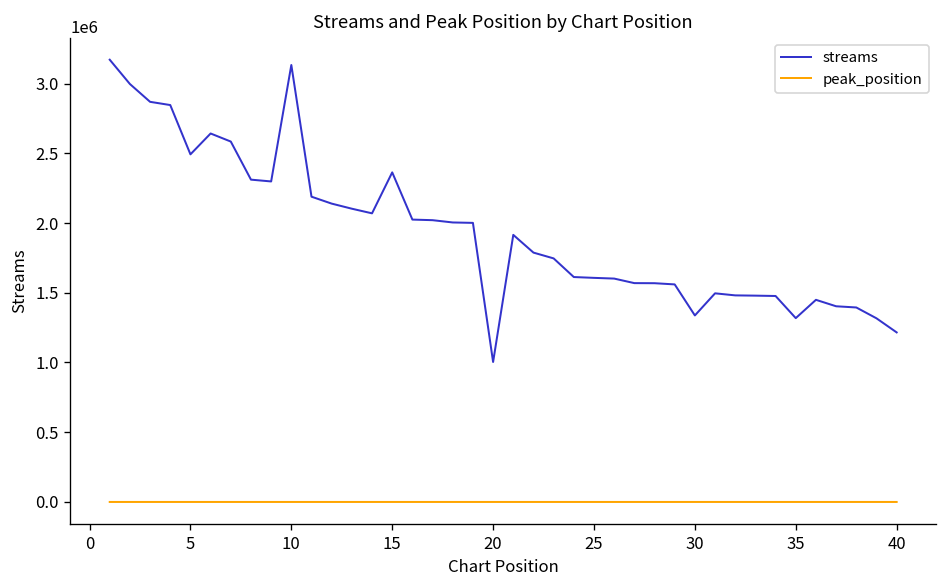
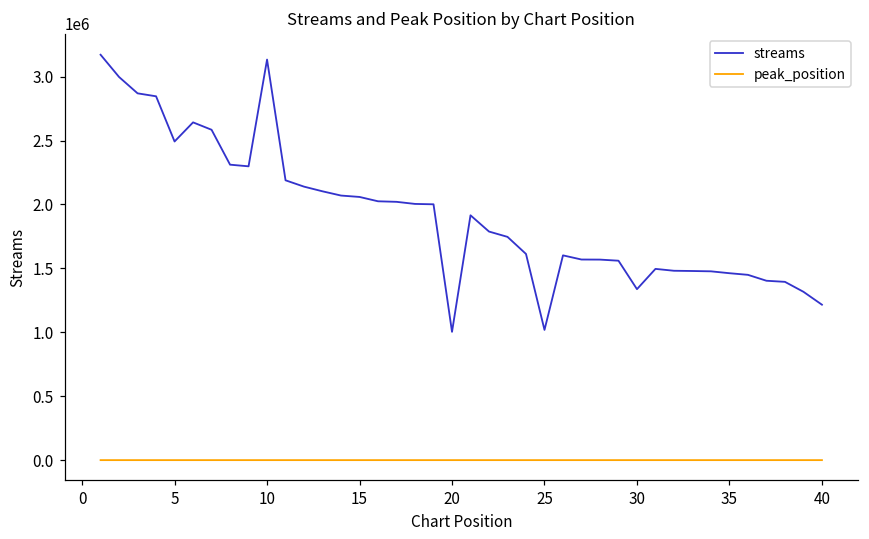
  {
    "streams": {
      "5": 2490000,
      "10": 3130000,
-     "15": 2360000,
+     "15": 2060000,
      "20": 1000000,
-     "25": 1610000,
+     "25": 1020000,
      "30": 1340000,
-     "35": 1320000,
+     "35": 1460000,
      "40": 1220000
    },
    "peak_position": {
      "5": 0,
      "10": 0,
      "15": 0,
      "20": 0,
      "25": 0,
      "30": 0,
      "35": 0,
      "40": 0
    }
  }
